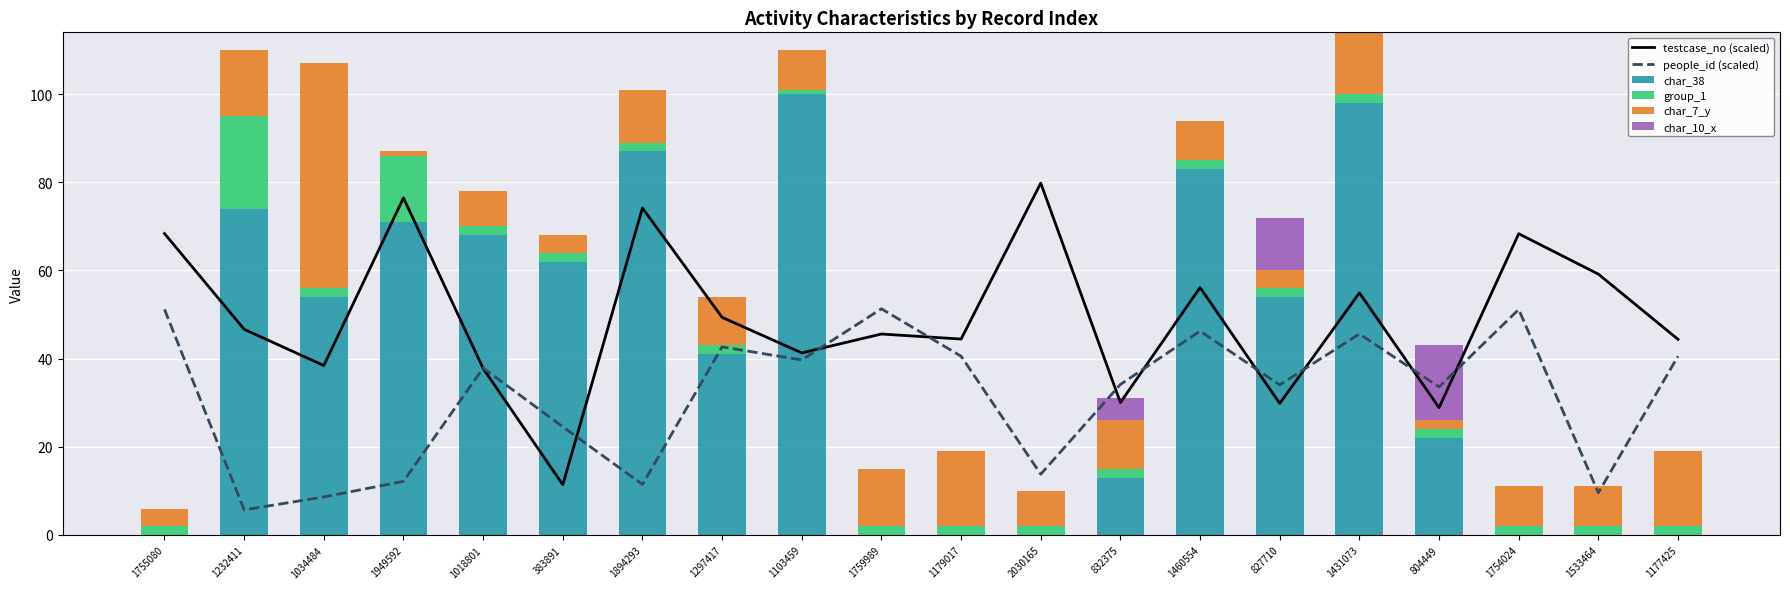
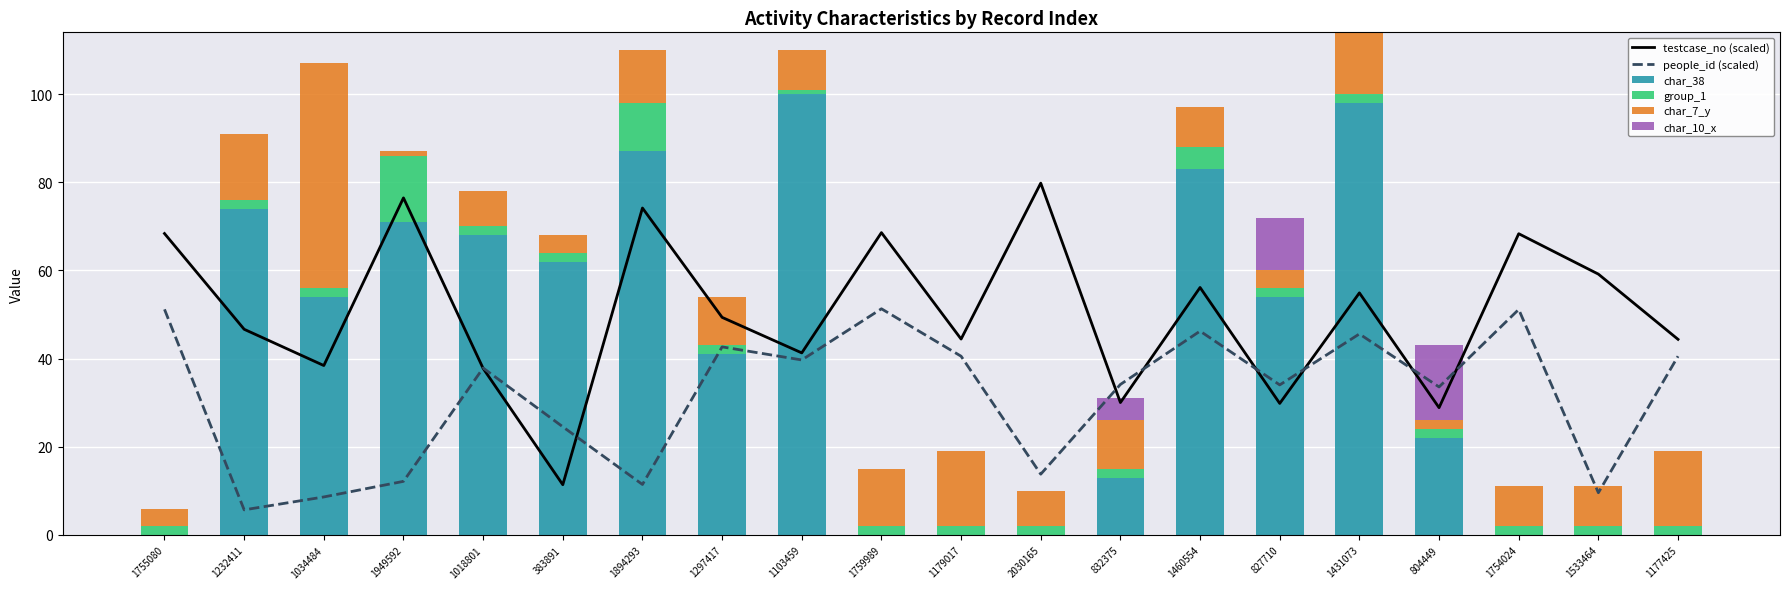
  {
    "testcase_no (scaled)": {
      "1755080": 68,
      "1232411": 47,
      "1034484": 38,
      "1949592": 76,
      "383891": 11,
      "1894293": 74,
      "1297417": 49,
      "1103459": 41,
-     "1759989": 46,
+     "1759989": 69,
      "1179017": 44,
      "2030165": 80,
      "832375": 30,
      "1460554": 56,
      "827710": 30,
      "1431073": 55,
      "804449": 29,
      "1754024": 68,
      "1533464": 59,
      "1177425": 44
    },
    "char_38": {
      "1755080": 0,
      "1232411": 74,
      "1034484": 54,
      "1949592": 71,
      "1018801": 68,
      "383891": 62,
      "1894293": 87,
      "1297417": 41,
      "1103459": 100,
      "1759989": 0,
      "1179017": 0,
      "2030165": 0,
      "832375": 13,
      "1460554": 83,
      "827710": 54,
      "1431073": 98,
      "804449": 22,
      "1754024": 0,
      "1533464": 0,
      "1177425": 0
    },
    "people_id (scaled)": {
      "1755080": 51,
      "1232411": 6,
      "1034484": 9,
      "1949592": 12,
      "383891": 25,
      "1894293": 11,
      "1297417": 43,
      "1103459": 40,
      "1759989": 51,
      "1179017": 41,
      "2030165": 14,
      "832375": 34,
      "1460554": 46,
      "827710": 34,
      "1431073": 46,
      "804449": 34,
      "1754024": 51,
      "1533464": 10,
      "1177425": 41
    },
    "group_1": {
      "1755080": 2,
-     "1232411": 21,
+     "1232411": 2,
      "1034484": 2,
      "1949592": 15,
      "1018801": 2,
      "383891": 2,
-     "1894293": 2,
+     "1894293": 11,
      "1297417": 2,
      "1103459": 1,
      "1759989": 2,
      "1179017": 2,
      "2030165": 2,
      "832375": 2,
-     "1460554": 2,
+     "1460554": 5,
      "827710": 2,
      "1431073": 2,
      "804449": 2,
      "1754024": 2,
      "1533464": 2,
      "1177425": 2
    },
    "char_7_y": {
      "1755080": 4,
      "1232411": 15,
      "1034484": 51,
      "1949592": 1,
      "1018801": 8,
      "383891": 4,
      "1894293": 12,
      "1297417": 11,
      "1103459": 9,
      "1759989": 13,
      "1179017": 17,
      "2030165": 8,
      "832375": 11,
      "1460554": 9,
      "827710": 4,
      "1431073": 14,
      "804449": 2,
      "1754024": 9,
      "1533464": 9,
      "1177425": 17
    },
    "char_10_x": {
      "1755080": 0,
      "1232411": 0,
      "1034484": 0,
      "1949592": 0,
      "1018801": 0,
      "383891": 0,
      "1894293": 0,
      "1297417": 0,
      "1103459": 0,
      "1759989": 0,
      "1179017": 0,
      "2030165": 0,
      "832375": 5,
      "1460554": 0,
      "827710": 12,
      "1431073": 0,
      "804449": 17,
      "1754024": 0,
      "1533464": 0,
      "1177425": 0
    }
  }
